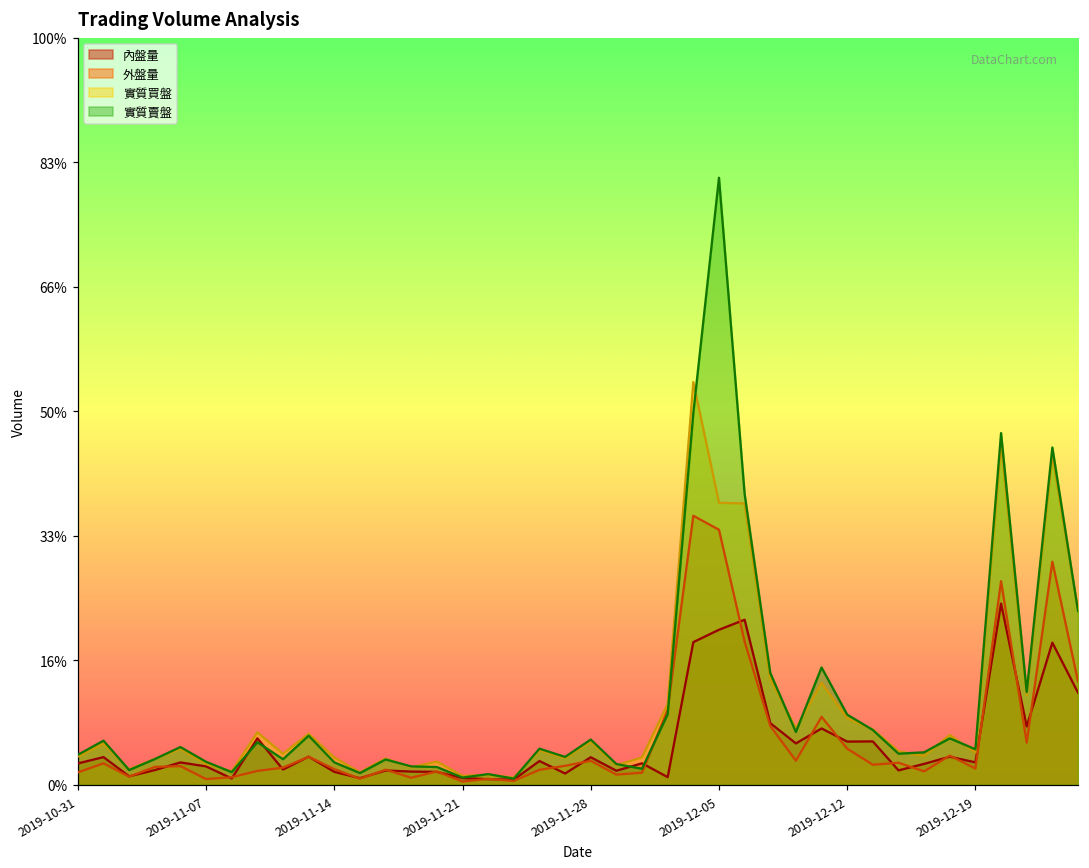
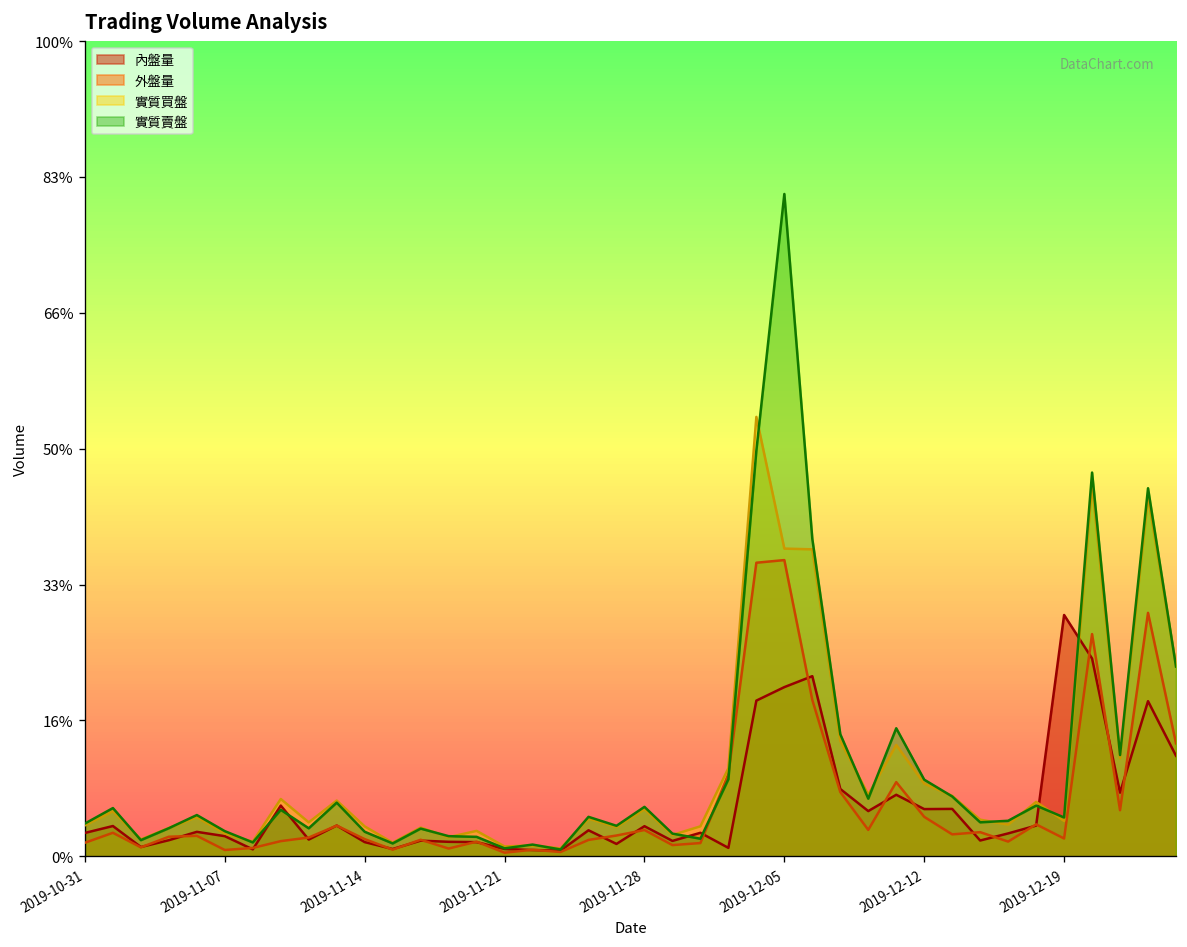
  {
    "內盤量": {
      "2019-10-31": "3%",
      "2019-11-28": "4%",
      "2019-12-05": "21%",
      "2019-12-12": "6%",
-     "2019-12-19": "3%"
+     "2019-12-19": "30%"
    },
    "外盤量": {
      "2019-10-31": "2%",
      "2019-11-07": "1%",
      "2019-11-21": "0%",
      "2019-11-28": "3%",
-     "2019-12-05": "34%",
+     "2019-12-05": "36%",
      "2019-12-12": "5%",
      "2019-12-19": "2%"
    },
    "實質買盤": {
      "2019-11-14": "4%",
      "2019-12-05": "38%",
      "2019-12-12": "9%",
      "2019-12-19": "4%"
    },
    "實質賣盤": {
      "2019-11-14": "3%",
      "2019-12-05": "81%",
      "2019-12-12": "9%",
      "2019-12-19": "5%"
    }
  }
